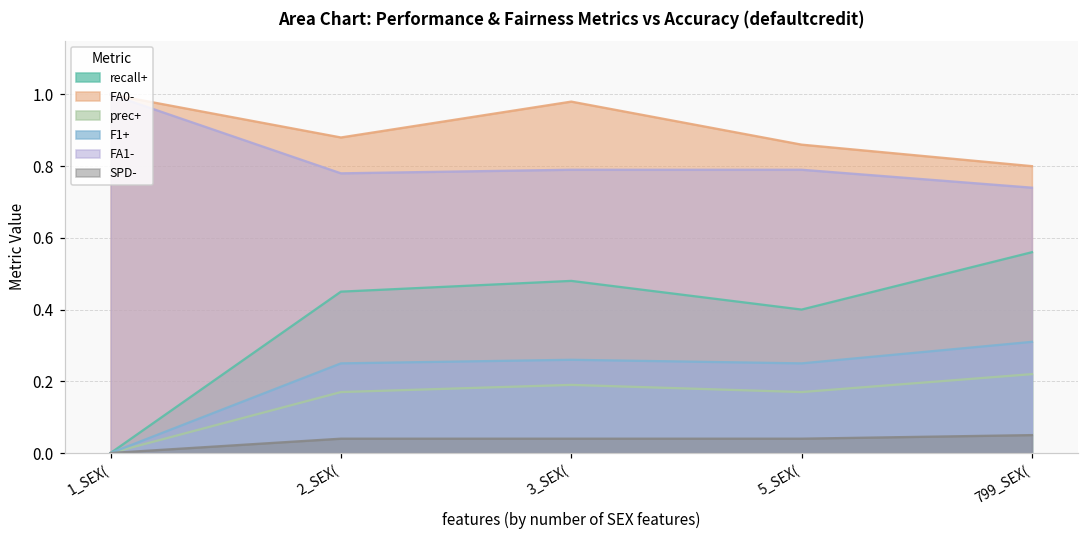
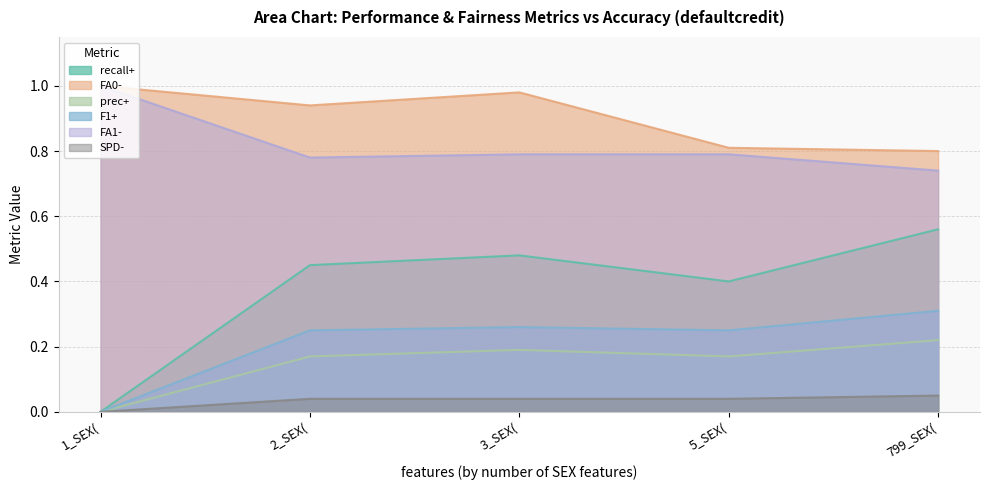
  {
    "FA0-": {
-     "2_SEX(": 0.88,
+     "2_SEX(": 0.94,
      "3_SEX(": 0.98,
-     "5_SEX(": 0.86,
+     "5_SEX(": 0.81,
      "799_SEX(": 0.80
    }
  }
